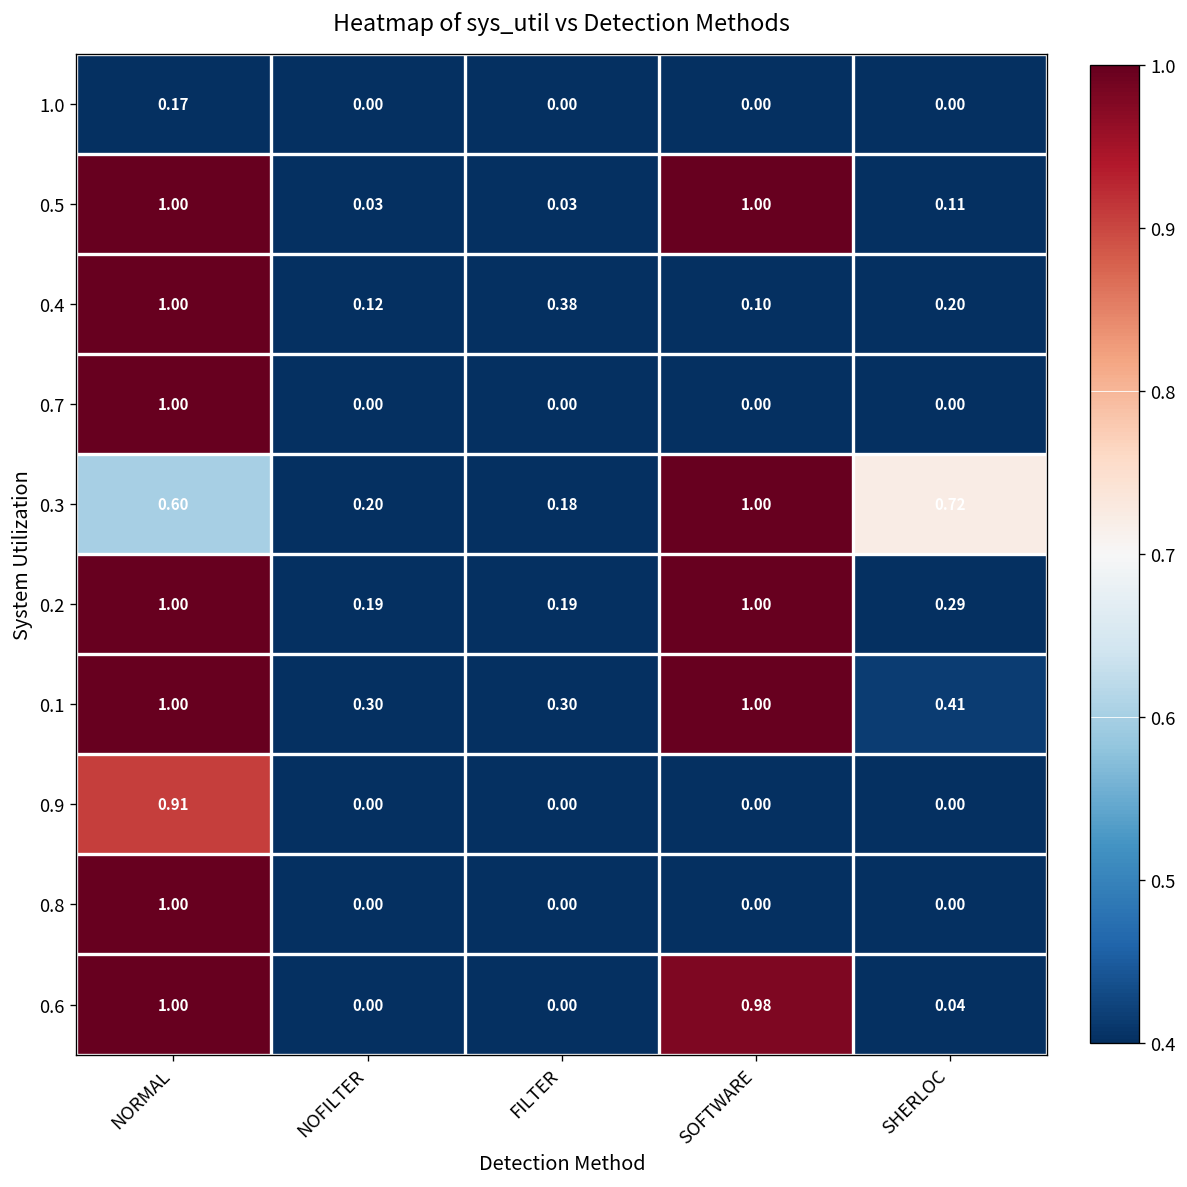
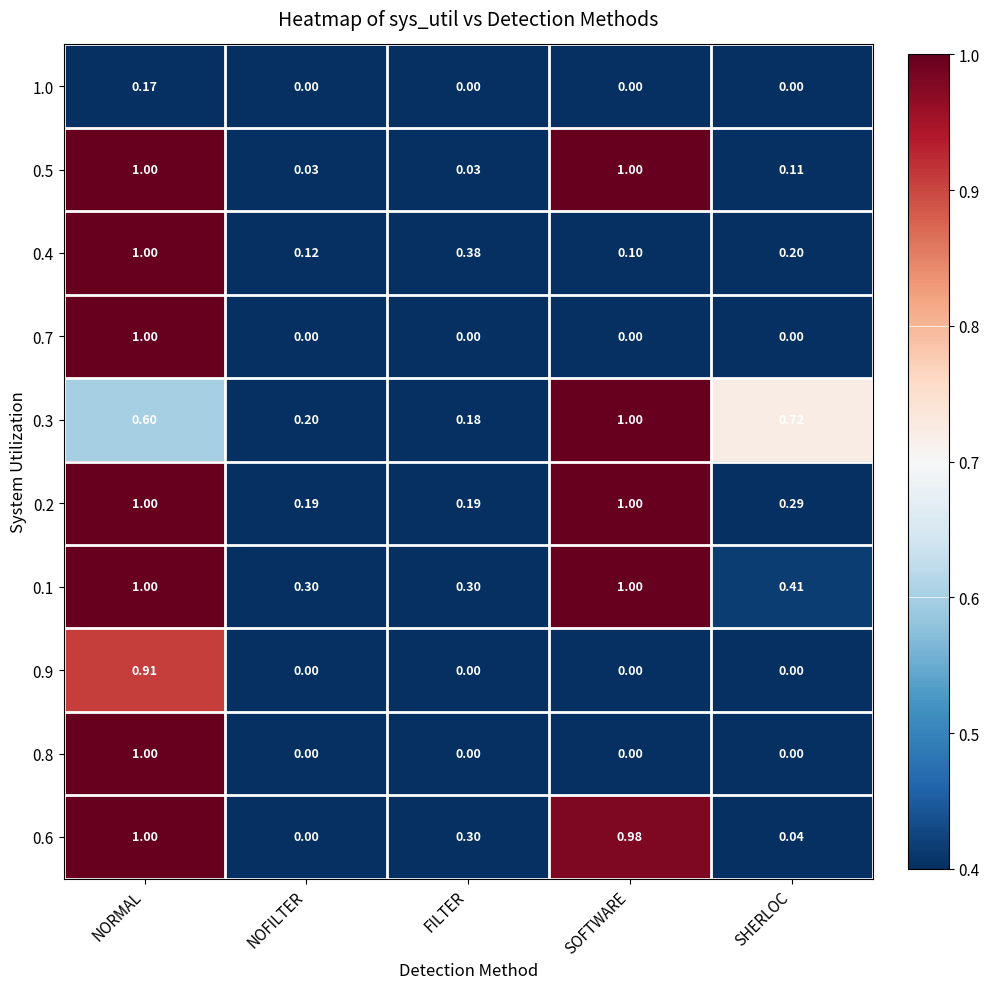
  {
    "1.0": {
      "NORMAL": 0.17,
      "NOFILTER": 0.00,
      "FILTER": 0.00,
      "SOFTWARE": 0.00,
      "SHERLOC": 0.00
    },
    "0.5": {
      "NORMAL": 1.00,
      "NOFILTER": 0.03,
      "FILTER": 0.03,
      "SOFTWARE": 1.00,
      "SHERLOC": 0.11
    },
    "0.4": {
      "NORMAL": 1.00,
      "NOFILTER": 0.12,
      "FILTER": 0.38,
      "SOFTWARE": 0.10,
      "SHERLOC": 0.20
    },
    "0.7": {
      "NORMAL": 1.00,
      "NOFILTER": 0.00,
      "FILTER": 0.00,
      "SOFTWARE": 0.00,
      "SHERLOC": 0.00
    },
    "0.3": {
      "NORMAL": 0.60,
      "NOFILTER": 0.20,
      "FILTER": 0.18,
      "SOFTWARE": 1.00
    },
    "0.2": {
      "NORMAL": 1.00,
      "NOFILTER": 0.19,
      "FILTER": 0.19,
      "SOFTWARE": 1.00,
      "SHERLOC": 0.29
    },
    "0.1": {
      "NORMAL": 1.00,
      "NOFILTER": 0.30,
      "FILTER": 0.30,
      "SOFTWARE": 1.00,
      "SHERLOC": 0.41
    },
    "0.9": {
      "NORMAL": 0.91,
      "NOFILTER": 0.00,
      "FILTER": 0.00,
      "SOFTWARE": 0.00,
      "SHERLOC": 0.00
    },
    "0.8": {
      "NORMAL": 1.00,
      "NOFILTER": 0.00,
      "FILTER": 0.00,
      "SOFTWARE": 0.00,
      "SHERLOC": 0.00
    },
    "0.6": {
      "NORMAL": 1.00,
      "NOFILTER": 0.00,
-     "FILTER": 0.00,
+     "FILTER": 0.30,
      "SOFTWARE": 0.98,
      "SHERLOC": 0.04
    }
  }
